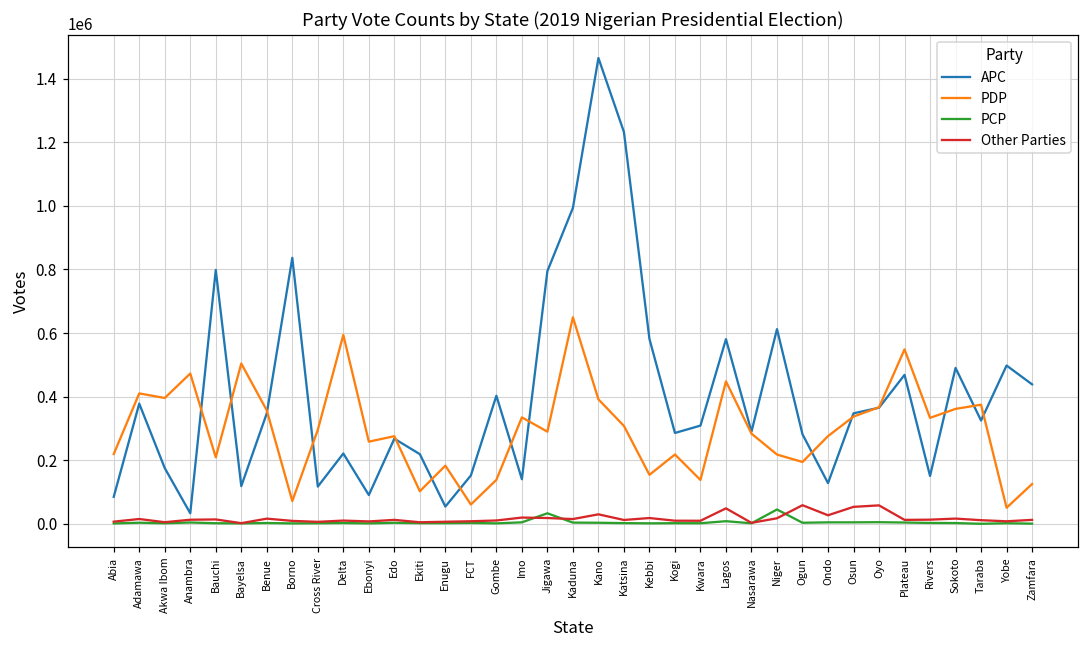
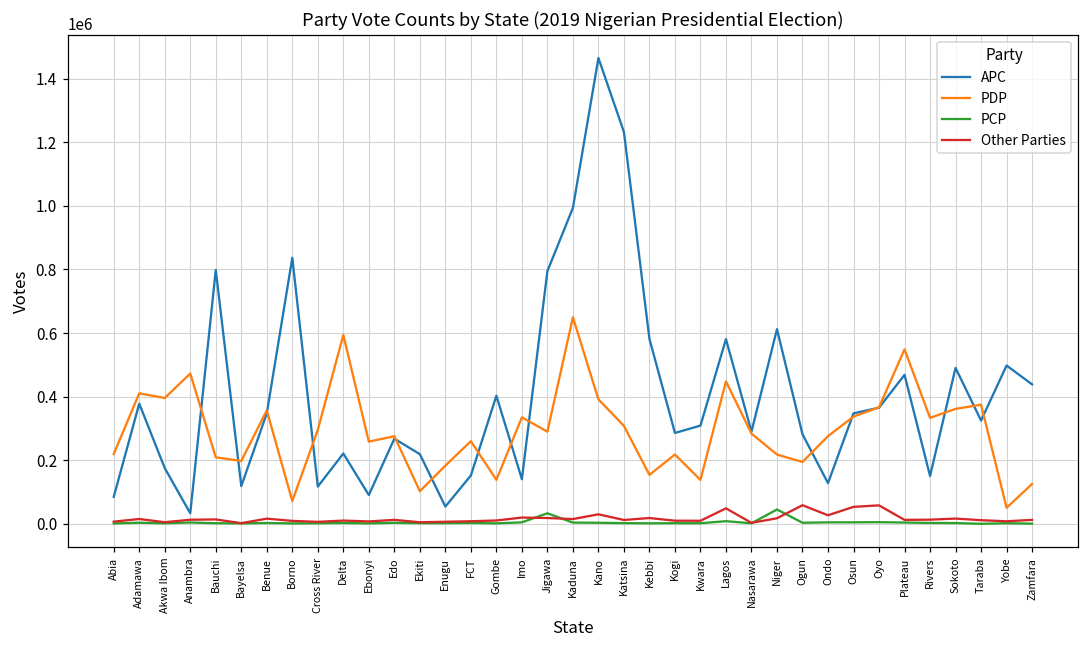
  {
    "APC": {
      "Abia": 90000,
      "Adamawa": 380000,
      "Akwa Ibom": 180000,
      "Anambra": 30000,
      "Bauchi": 800000,
      "Bayelsa": 120000,
      "Benue": 350000,
      "Borno": 840000,
      "Cross River": 120000,
      "Delta": 220000,
      "Ebonyi": 90000,
      "Ekiti": 220000,
      "Enugu": 50000,
      "FCT": 150000,
      "Gombe": 400000,
      "Imo": 140000,
      "Jigawa": 790000,
      "Kaduna": 990000,
      "Kano": 1460000,
      "Katsina": 1230000,
      "Kebbi": 580000,
      "Kogi": 290000,
      "Kwara": 310000,
      "Lagos": 580000,
      "Niger": 610000,
      "Ogun": 280000,
      "Ondo": 130000,
      "Osun": 350000,
      "Plateau": 470000,
      "Rivers": 150000,
      "Sokoto": 490000,
      "Taraba": 320000,
      "Yobe": 500000,
      "Zamfara": 440000
    },
    "PDP": {
      "Abia": 220000,
      "Adamawa": 410000,
      "Akwa Ibom": 400000,
      "Anambra": 470000,
      "Bauchi": 210000,
-     "Bayelsa": 500000,
+     "Bayelsa": 200000,
      "Benue": 360000,
      "Borno": 70000,
      "Cross River": 300000,
      "Delta": 590000,
      "Ebonyi": 260000,
      "Ekiti": 100000,
      "Enugu": 180000,
-     "FCT": 60000,
+     "FCT": 260000,
      "Gombe": 140000,
      "Imo": 330000,
      "Jigawa": 290000,
      "Kaduna": 650000,
      "Kano": 390000,
      "Katsina": 310000,
      "Kebbi": 150000,
      "Kogi": 220000,
      "Kwara": 140000,
      "Lagos": 450000,
      "Niger": 220000,
      "Ogun": 190000,
      "Ondo": 280000,
      "Osun": 340000,
      "Plateau": 550000,
      "Rivers": 330000,
      "Sokoto": 360000,
      "Taraba": 370000,
      "Yobe": 50000,
      "Zamfara": 130000
    },
    "PCP": {
      "Adamawa": 0,
      "Bauchi": 0,
      "Benue": 0,
      "Edo": 0,
      "Gombe": 0,
      "Imo": 0,
      "Jigawa": 30000,
      "Kaduna": 0,
      "Kano": 0,
      "Katsina": 0,
      "Kebbi": 0,
      "Lagos": 10000,
      "Niger": 50000,
      "Ogun": 0,
      "Ondo": 0,
      "Osun": 0,
      "Oyo": 10000,
      "Rivers": 0,
      "Sokoto": 0,
      "Taraba": 0,
      "Zamfara": 0
    },
    "Other Parties": {
      "Adamawa": 20000,
      "Bauchi": 10000,
      "Benue": 20000,
      "Edo": 10000,
      "Gombe": 10000,
      "Imo": 20000,
      "Jigawa": 20000,
      "Kaduna": 20000,
      "Kano": 30000,
      "Katsina": 10000,
      "Kebbi": 20000,
      "Lagos": 50000,
      "Niger": 20000,
      "Ogun": 60000,
      "Ondo": 30000,
      "Osun": 50000,
      "Oyo": 60000,
      "Rivers": 10000,
      "Sokoto": 20000,
      "Taraba": 10000,
      "Zamfara": 10000
    }
  }
